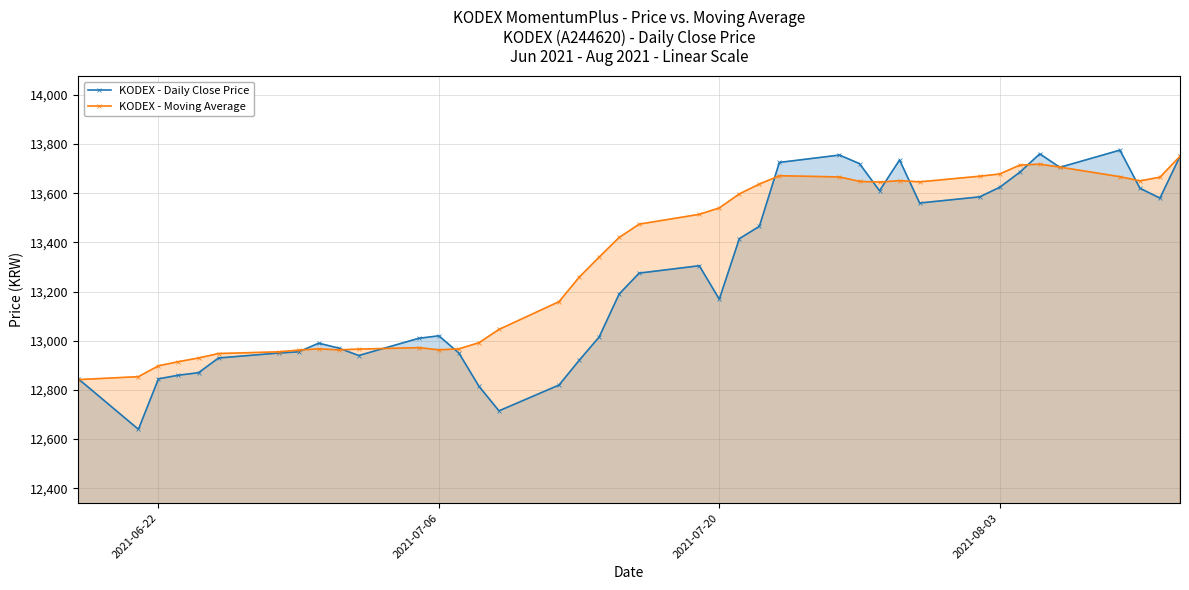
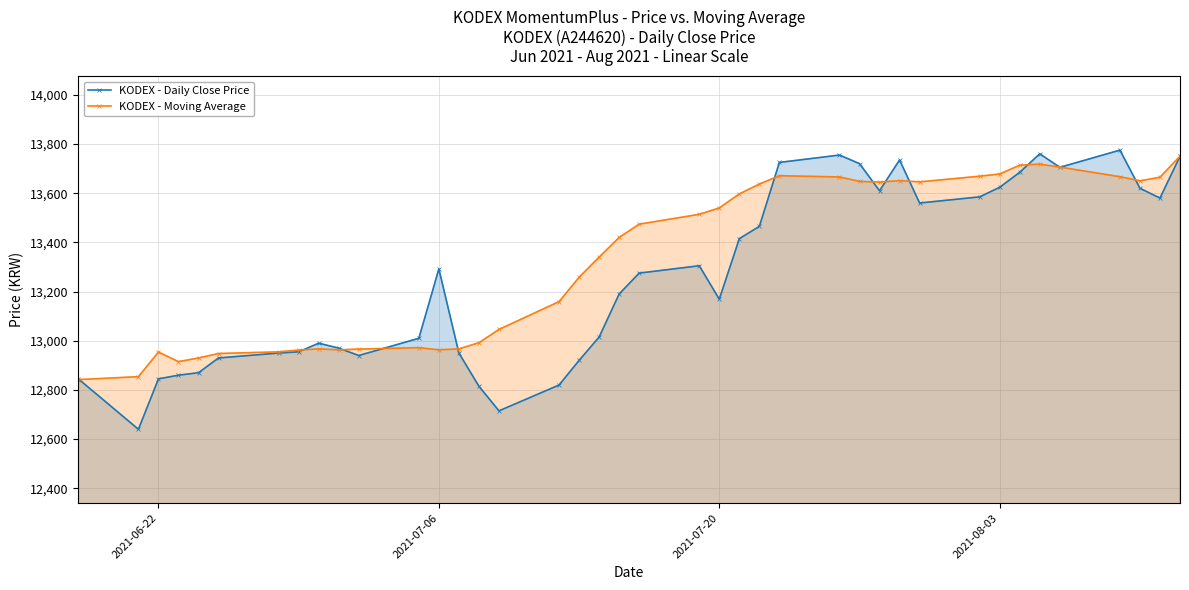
  {
    "KODEX - Daily Close Price": {
      "2021-06-22": "12,850",
-     "2021-07-06": "13,020",
+     "2021-07-06": "13,290",
      "2021-07-20": "13,170",
      "2021-08-03": "13,620"
    },
    "KODEX - Moving Average": {
-     "2021-06-22": "12,900",
+     "2021-06-22": "12,950",
      "2021-07-06": "12,960",
      "2021-07-20": "13,540",
      "2021-08-03": "13,680"
    }
  }
